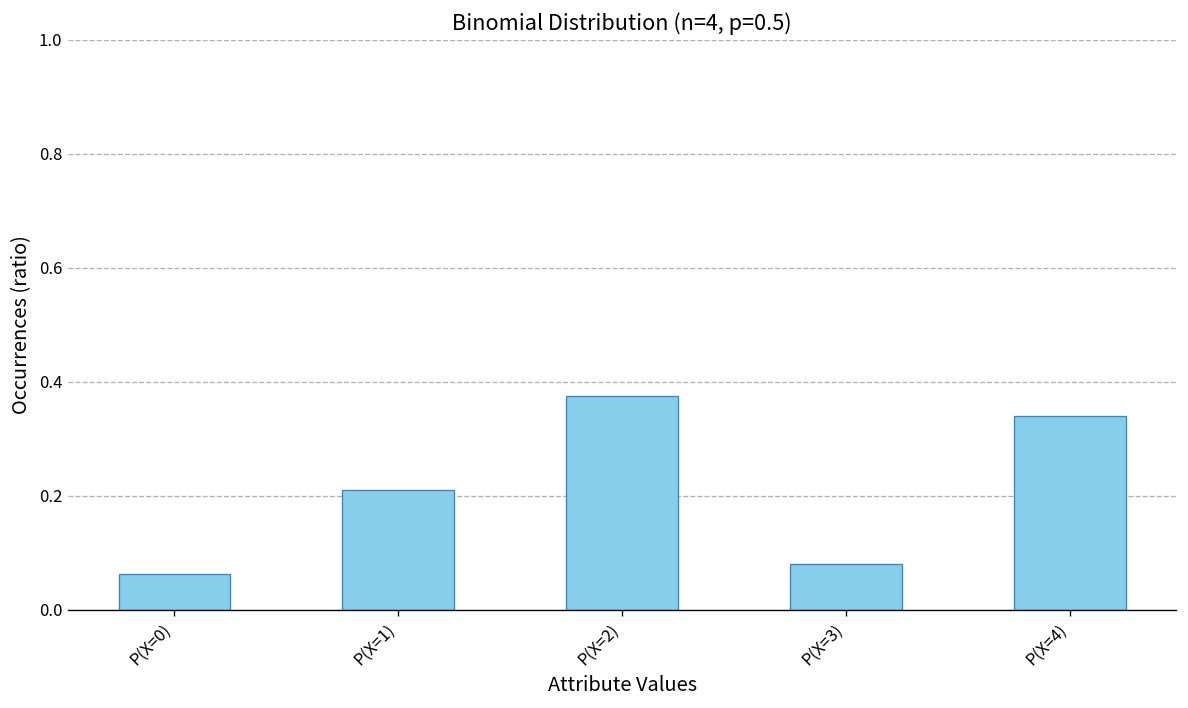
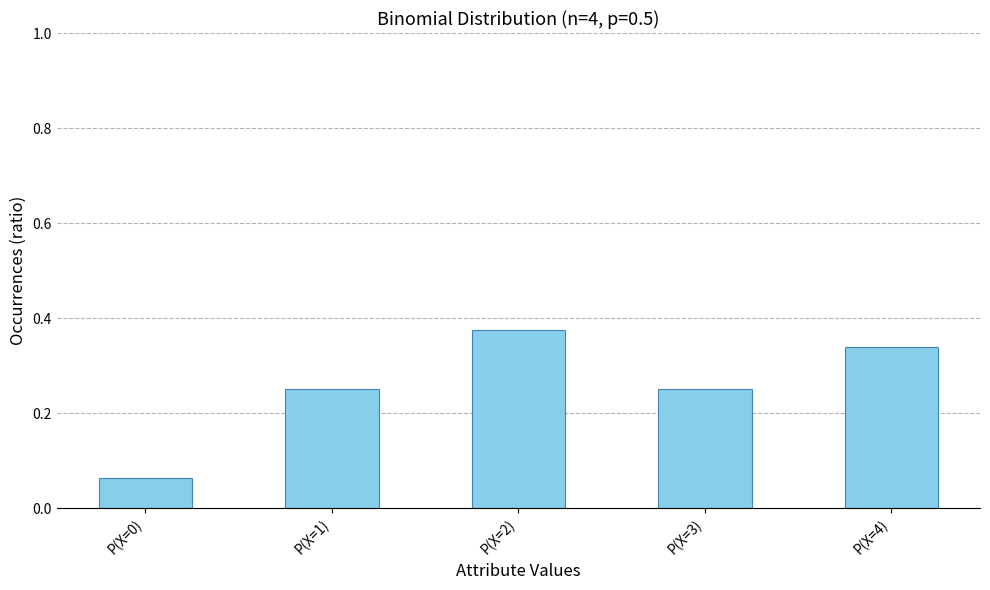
  {
    "P(X=0)": 0.06,
-   "P(X=1)": 0.21,
+   "P(X=1)": 0.25,
    "P(X=2)": 0.38,
-   "P(X=3)": 0.08,
+   "P(X=3)": 0.25,
    "P(X=4)": 0.34
  }
